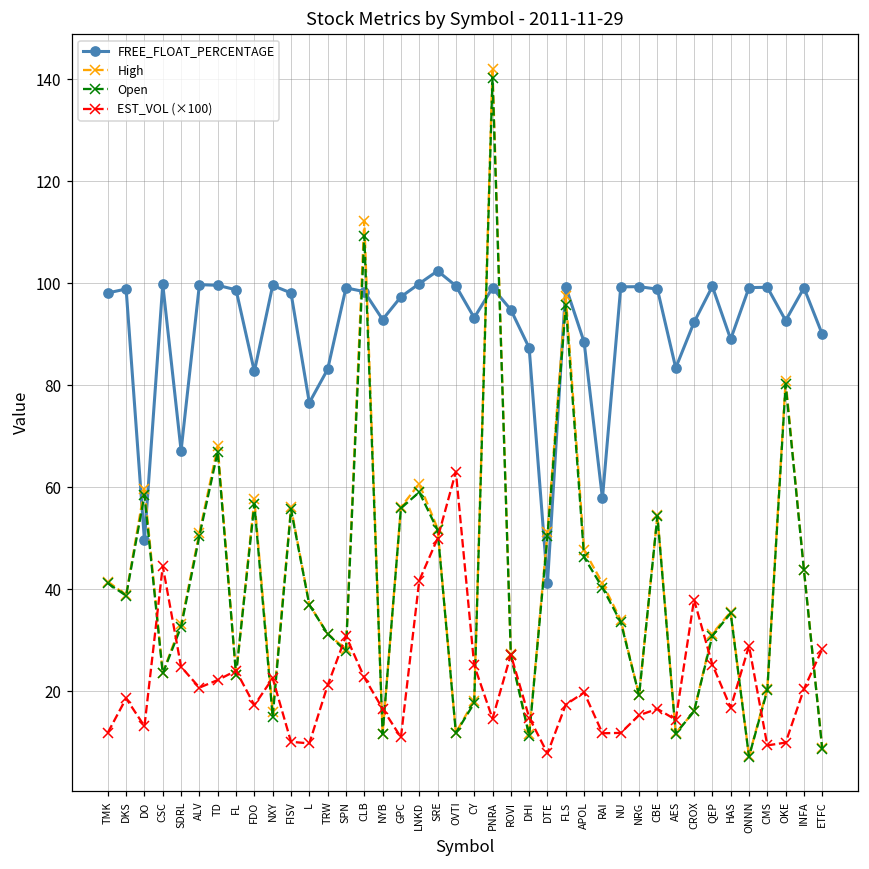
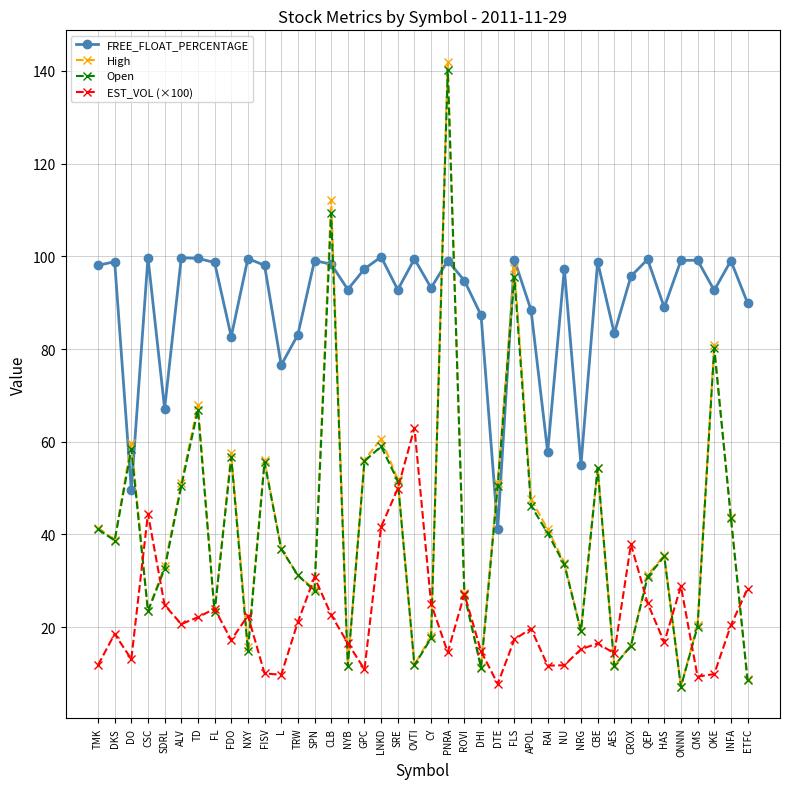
  {
    "FREE_FLOAT_PERCENTAGE": {
      "TMK": 98,
      "DKS": 99,
      "DO": 50,
      "CSC": 100,
      "SDRL": 67,
      "ALV": 100,
      "TD": 100,
      "FL": 99,
      "FDO": 83,
      "NXY": 100,
      "FISV": 98,
      "L": 77,
      "TRW": 83,
      "SPN": 99,
      "CLB": 98,
      "NYB": 93,
      "GPC": 97,
      "LNKD": 100,
-     "SRE": 102,
+     "SRE": 93,
      "OVTI": 99,
      "CY": 93,
      "PNRA": 99,
      "ROVI": 95,
      "DHI": 87,
      "DTE": 41,
      "FLS": 99,
      "APOL": 88,
      "RAI": 58,
-     "NU": 99,
-     "NRG": 99,
+     "NU": 97,
+     "NRG": 55,
      "CBE": 99,
      "AES": 83,
-     "CROX": 92,
+     "CROX": 96,
      "QEP": 99,
      "HAS": 89,
      "ONNN": 99,
      "CMS": 99,
      "OKE": 93,
      "INFA": 99,
      "ETFC": 90
    },
    "High": {
      "DO": 60,
      "SDRL": 33,
      "ALV": 51,
      "TD": 68,
      "FDO": 58,
      "NXY": 16,
      "CLB": 112,
      "LNKD": 61,
      "PNRA": 142,
      "DTE": 51,
      "FLS": 97,
      "APOL": 48,
      "RAI": 41,
      "OKE": 81
    },
    "Open": {
      "DO": 58,
      "SDRL": 33,
      "ALV": 50,
      "TD": 67,
      "FDO": 57,
      "NXY": 15,
      "CLB": 109,
      "LNKD": 59,
      "PNRA": 140,
      "DTE": 50,
      "FLS": 96,
      "APOL": 46,
      "RAI": 40,
      "OKE": 80
    },
    "EST_VOL (×100)": {
      "TMK": 12,
      "DKS": 19,
      "DO": 13,
      "CSC": 45,
      "SDRL": 25,
      "ALV": 21,
      "TD": 22,
      "FL": 24,
      "FDO": 17,
      "NXY": 23,
      "FISV": 10,
      "L": 10,
      "TRW": 21,
      "SPN": 31,
      "CLB": 23,
      "NYB": 17,
      "GPC": 11,
      "LNKD": 42,
      "SRE": 50,
      "OVTI": 63,
      "CY": 25,
      "PNRA": 15,
      "DHI": 15,
      "DTE": 8,
      "FLS": 17,
      "APOL": 20,
      "RAI": 12,
      "NU": 12,
      "NRG": 15,
      "CBE": 17,
      "AES": 14,
      "CROX": 38,
      "QEP": 25,
      "HAS": 17,
      "ONNN": 29,
      "CMS": 9,
      "OKE": 10,
      "INFA": 20,
      "ETFC": 28
    }
  }
